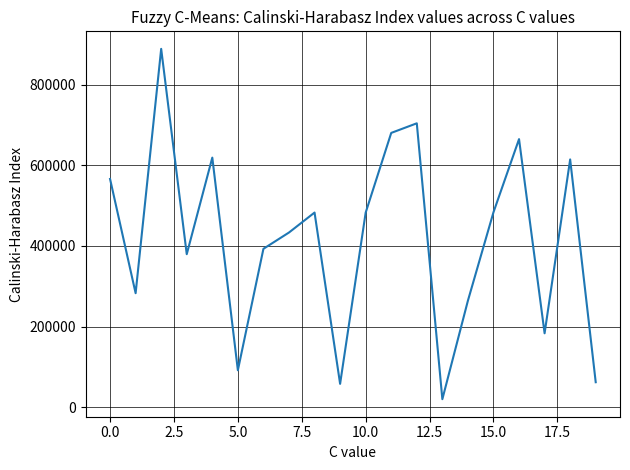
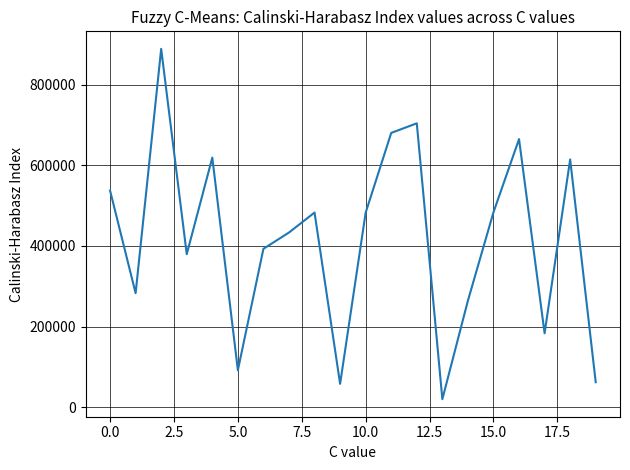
  {
-   "0.0": 570000,
+   "0.0": 540000,
    "5.0": 90000,
    "10.0": 480000,
    "15.0": 480000
  }
